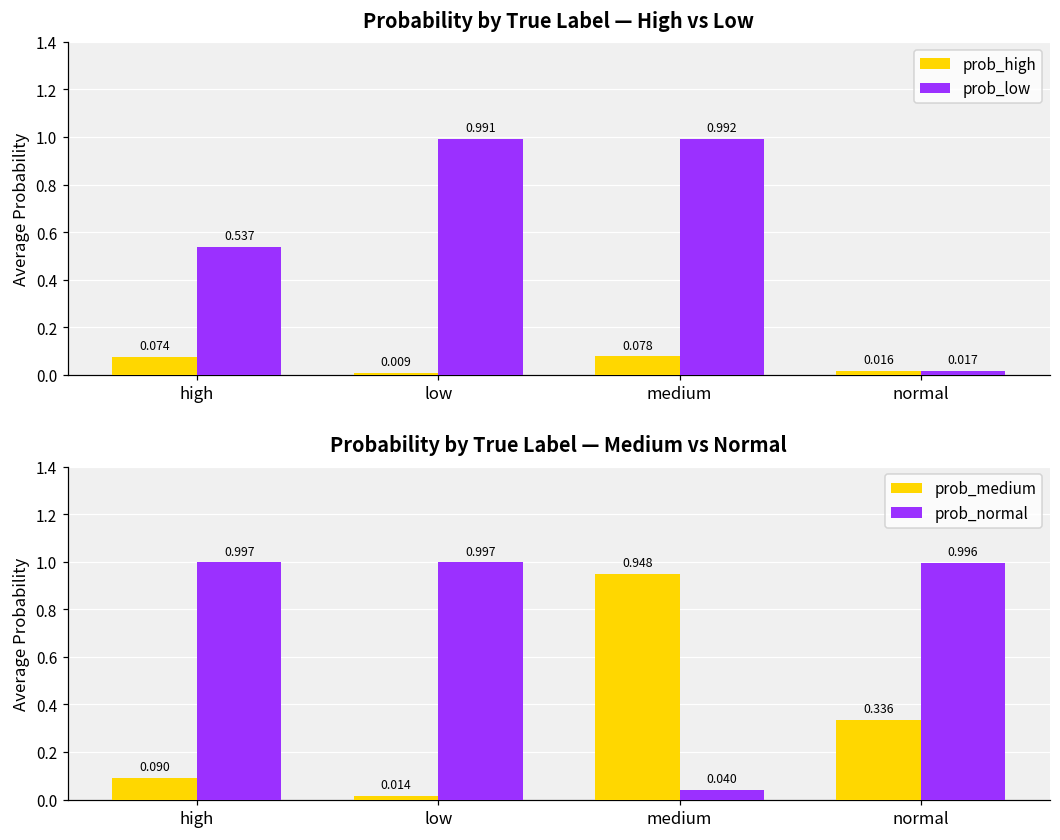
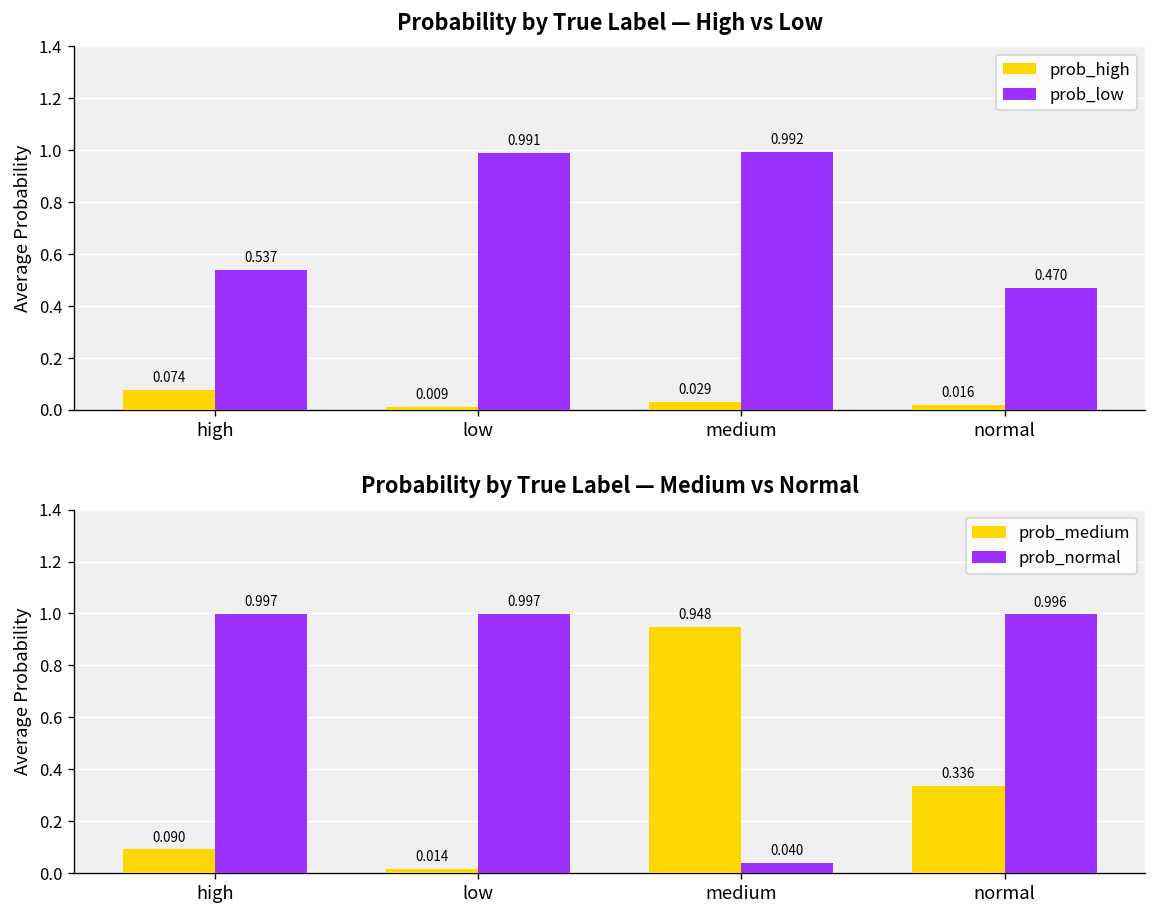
  {
    "Probability by True Label — High vs Low": {
      "prob_high": {
        "high": 0.074,
        "low": 0.009,
-       "medium": 0.078,
+       "medium": 0.029,
        "normal": 0.016
      },
      "prob_low": {
        "high": 0.537,
        "low": 0.991,
        "medium": 0.992,
-       "normal": 0.017
+       "normal": 0.470
      }
    },
    "Probability by True Label — Medium vs Normal": {
      "prob_medium": {
        "high": 0.090,
        "low": 0.014,
        "medium": 0.948,
        "normal": 0.336
      },
      "prob_normal": {
        "high": 0.997,
        "low": 0.997,
        "medium": 0.040,
        "normal": 0.996
      }
    }
  }
